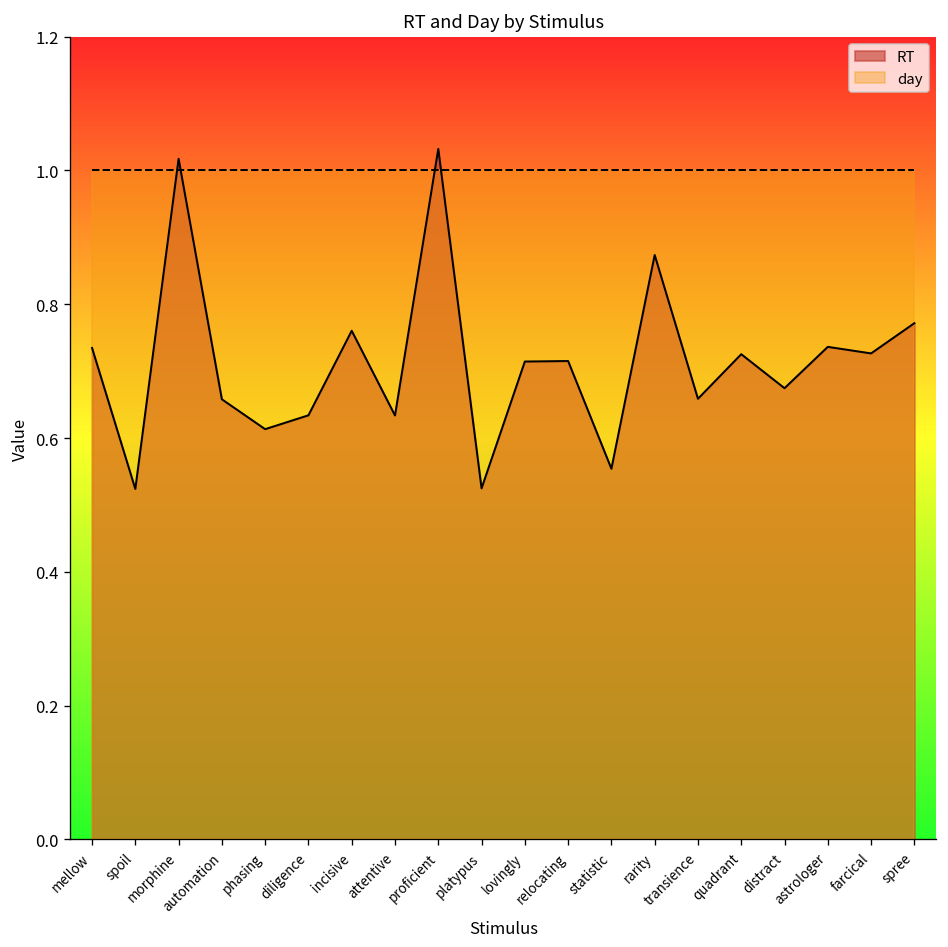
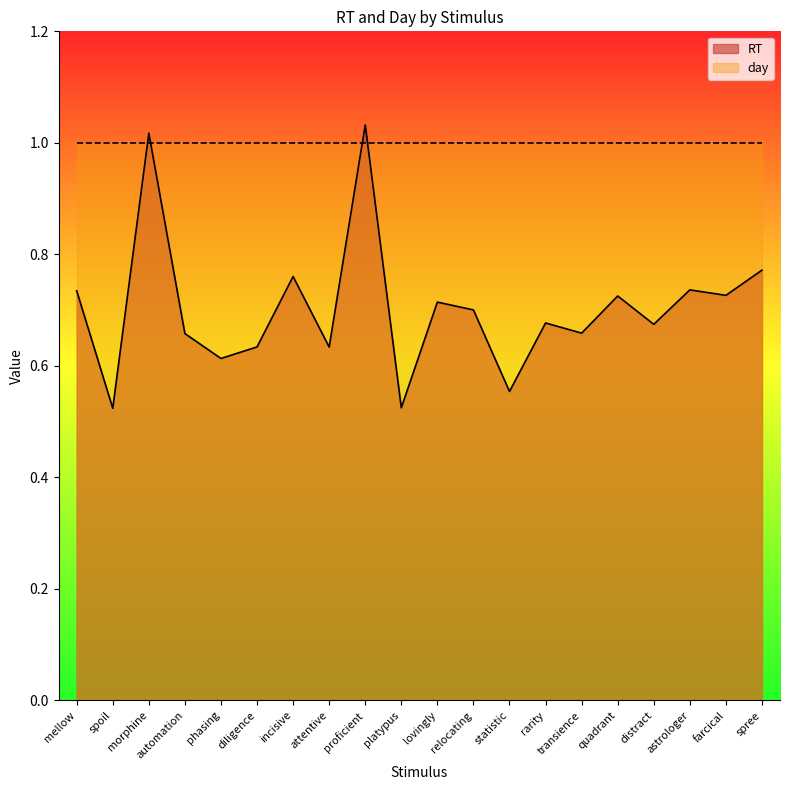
  {
    "RT": {
      "mellow": 0.73,
      "spoil": 0.52,
      "morphine": 1.02,
      "automation": 0.66,
      "phasing": 0.61,
      "diligence": 0.63,
      "incisive": 0.76,
      "attentive": 0.63,
      "proficient": 1.03,
      "platypus": 0.52,
      "lovingly": 0.71,
-     "relocating": 0.72,
+     "relocating": 0.70,
      "statistic": 0.55,
-     "rarity": 0.87,
+     "rarity": 0.68,
      "transience": 0.66,
      "quadrant": 0.73,
      "distract": 0.67,
      "astrologer": 0.74,
      "farcical": 0.73,
      "spree": 0.77
    },
    "day": {
      "mellow": 1.00,
      "spoil": 1.00,
      "morphine": 1.00,
      "automation": 1.00,
      "phasing": 1.00,
      "diligence": 1.00,
      "incisive": 1.00,
      "attentive": 1.00,
      "proficient": 1.00,
      "platypus": 1.00,
      "lovingly": 1.00,
      "relocating": 1.00,
      "statistic": 1.00,
      "rarity": 1.00,
      "transience": 1.00,
      "quadrant": 1.00,
      "distract": 1.00,
      "astrologer": 1.00,
      "farcical": 1.00,
      "spree": 1.00
    }
  }
